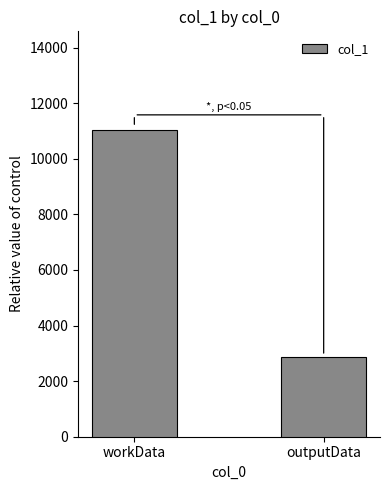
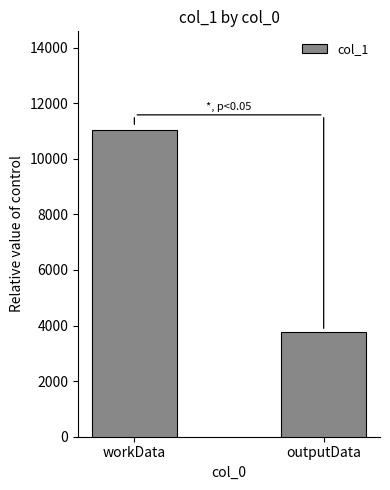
  {
    "workData": 11000,
-   "outputData": 2900
+   "outputData": 3800
  }
